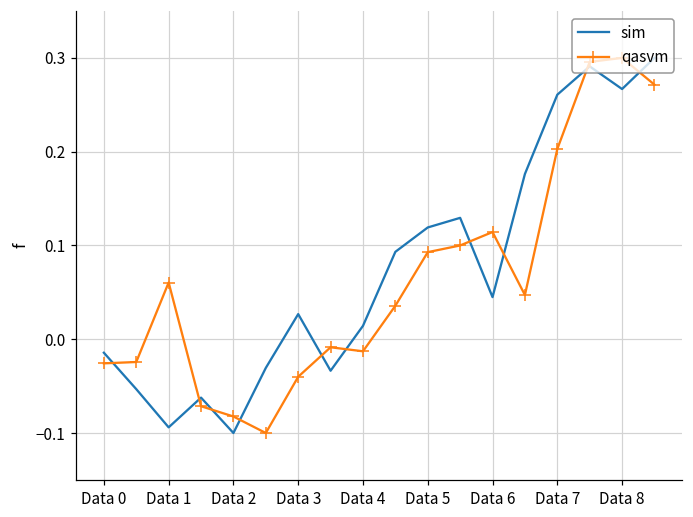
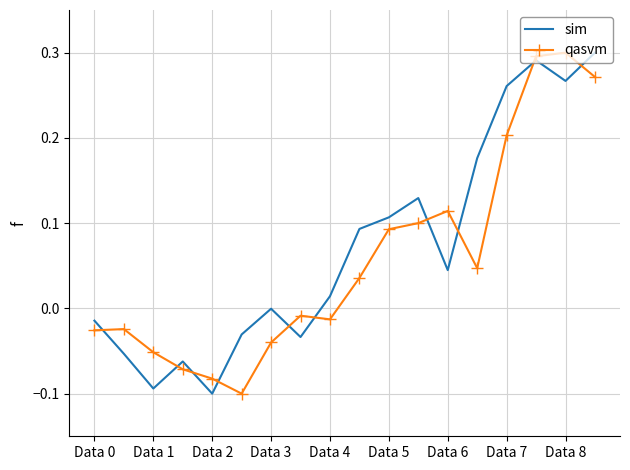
  {
    "sim": {
      "Data 0": -0.01,
      "Data 1": -0.09,
      "Data 2": -0.10,
-     "Data 3": 0.03,
+     "Data 3": 0.00,
      "Data 4": 0.01,
-     "Data 5": 0.12,
+     "Data 5": 0.11,
      "Data 6": 0.04,
      "Data 7": 0.26,
      "Data 8": 0.27
    },
    "qasvm": {
      "Data 0": -0.03,
-     "Data 1": 0.06,
+     "Data 1": -0.05,
      "Data 2": -0.08,
      "Data 3": -0.04,
      "Data 4": -0.01,
      "Data 5": 0.09,
      "Data 6": 0.11,
      "Data 7": 0.20
    }
  }
